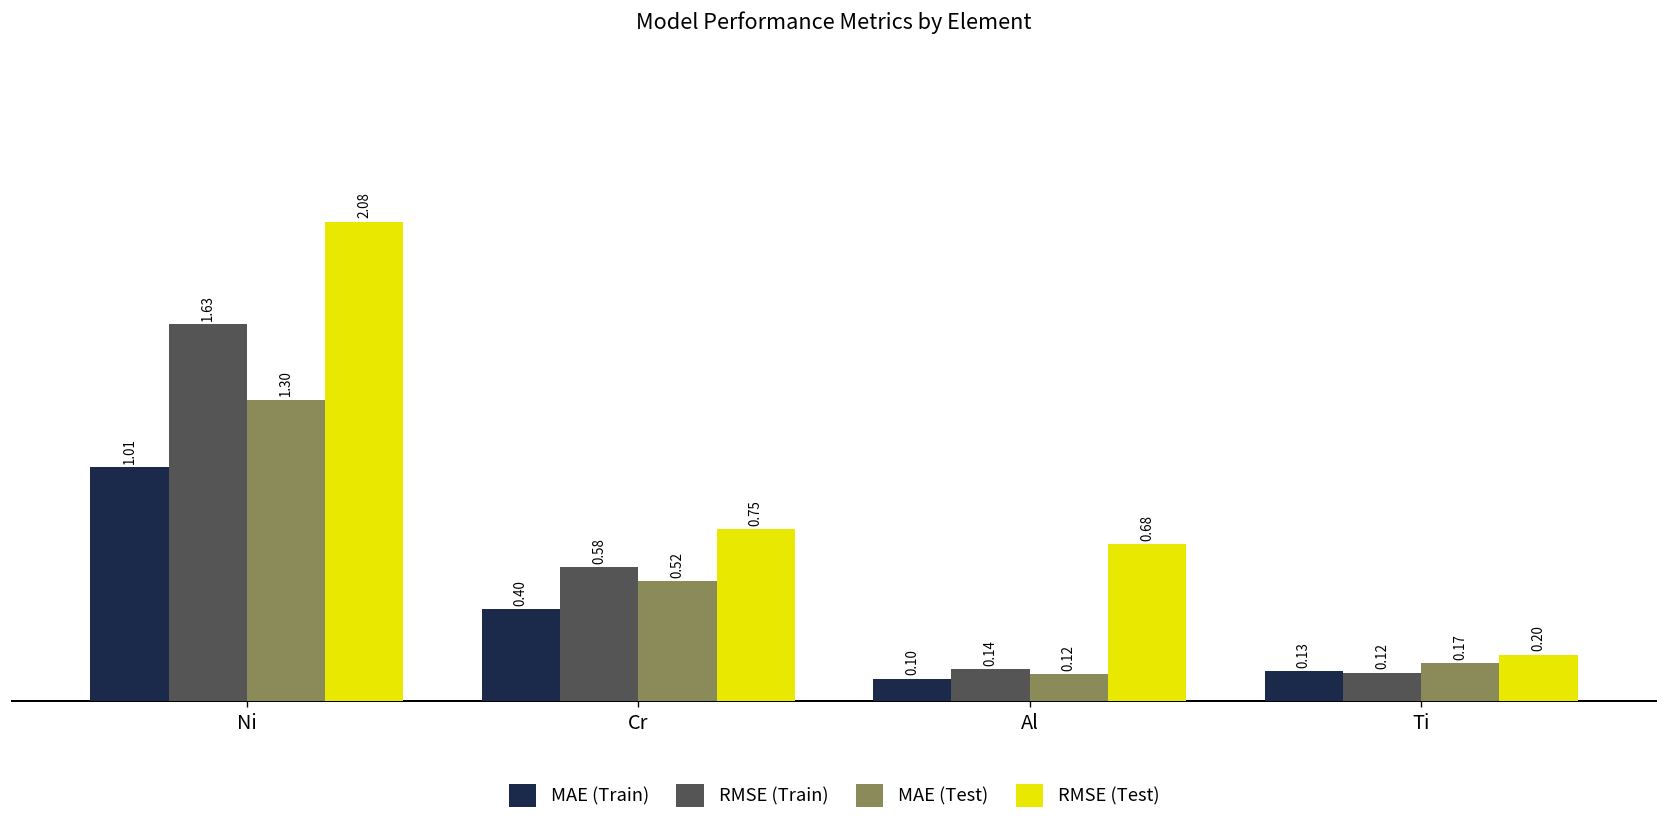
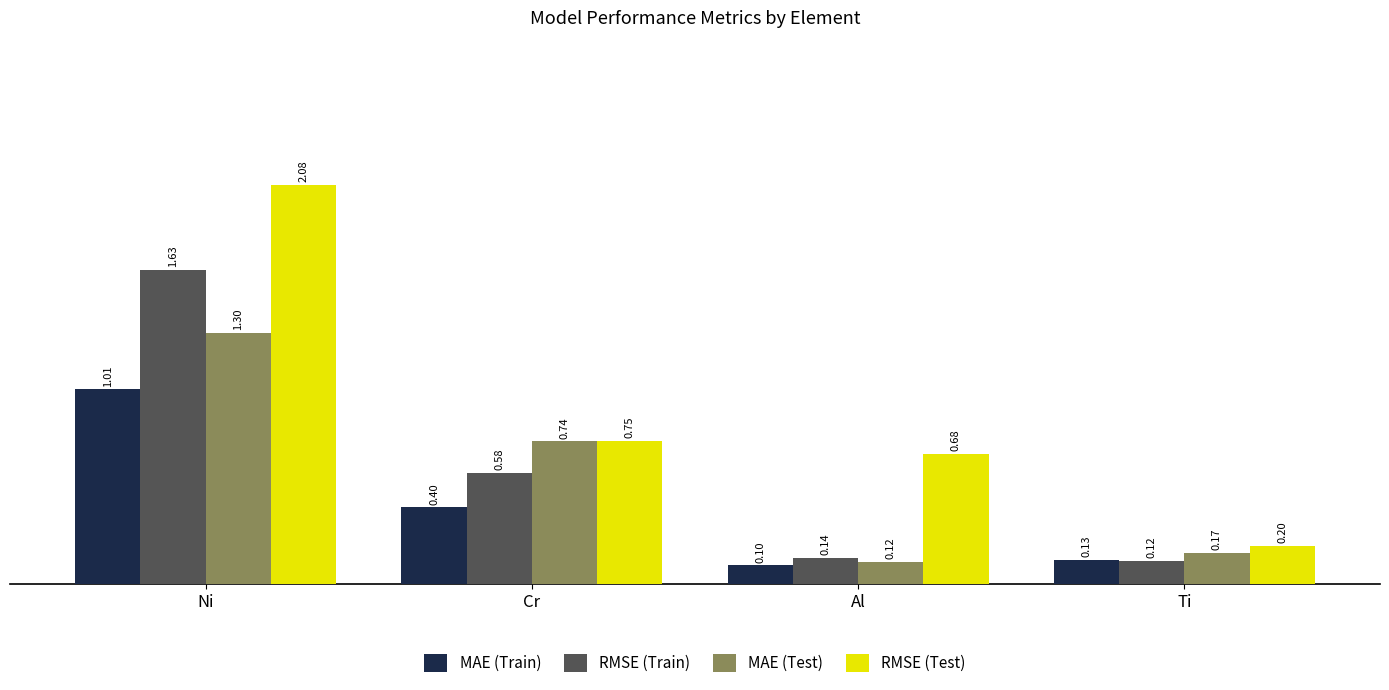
  {
    "MAE (Train)": {
      "Ni": 1.01,
      "Cr": 0.40,
      "Al": 0.10,
      "Ti": 0.13
    },
    "RMSE (Train)": {
      "Ni": 1.63,
      "Cr": 0.58,
      "Al": 0.14,
      "Ti": 0.12
    },
    "MAE (Test)": {
      "Ni": 1.30,
-     "Cr": 0.52,
+     "Cr": 0.74,
      "Al": 0.12,
      "Ti": 0.17
    },
    "RMSE (Test)": {
      "Ni": 2.08,
      "Cr": 0.75,
      "Al": 0.68,
      "Ti": 0.20
    }
  }
